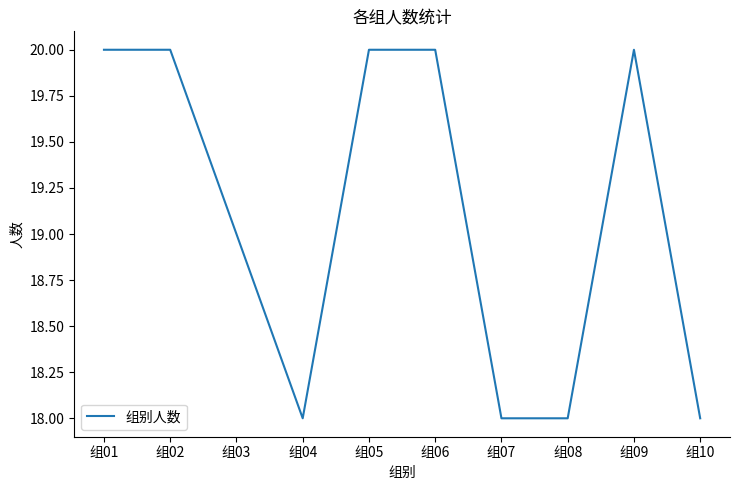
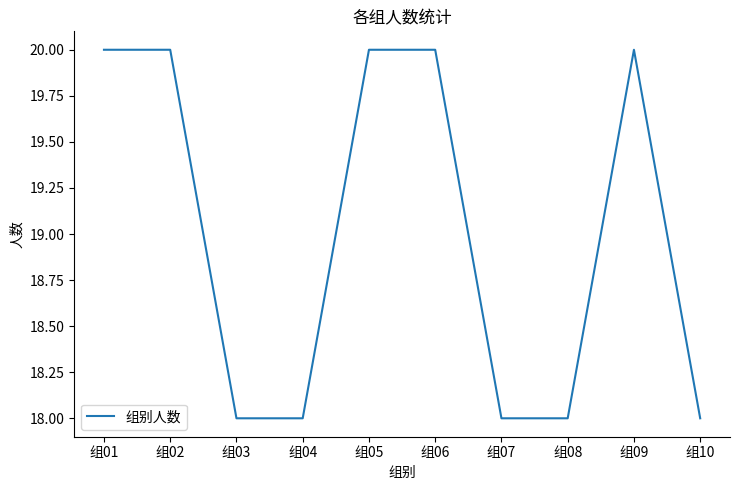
  {
    "组01": 20,
    "组02": 20,
-   "组03": 19,
+   "组03": 18,
    "组04": 18,
    "组05": 20,
    "组06": 20,
    "组07": 18,
    "组08": 18,
    "组09": 20,
    "组10": 18
  }
